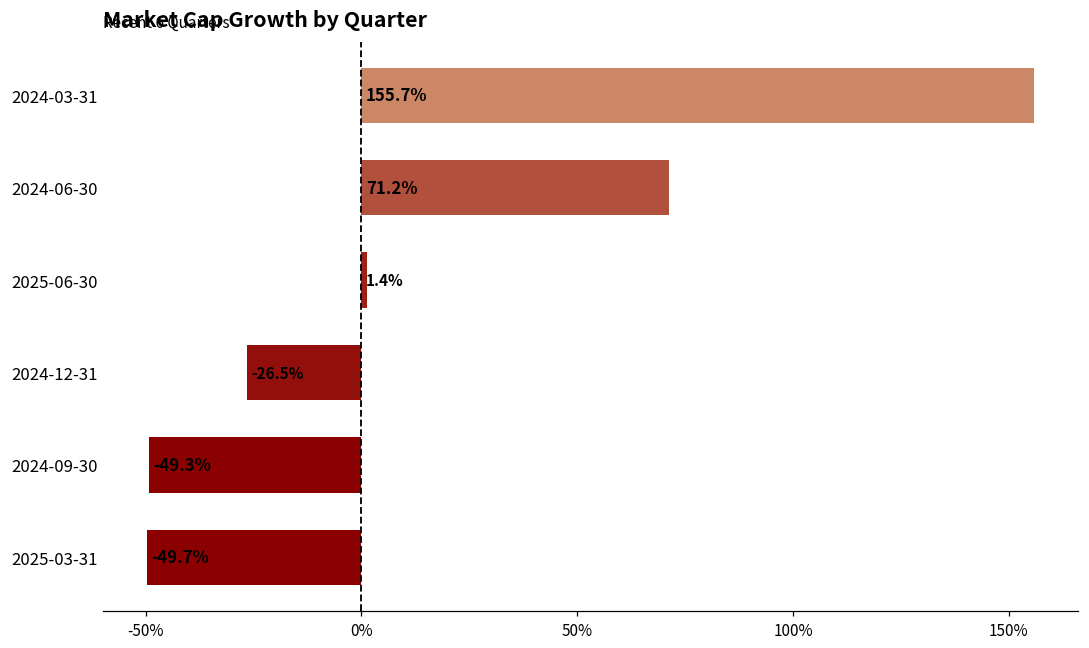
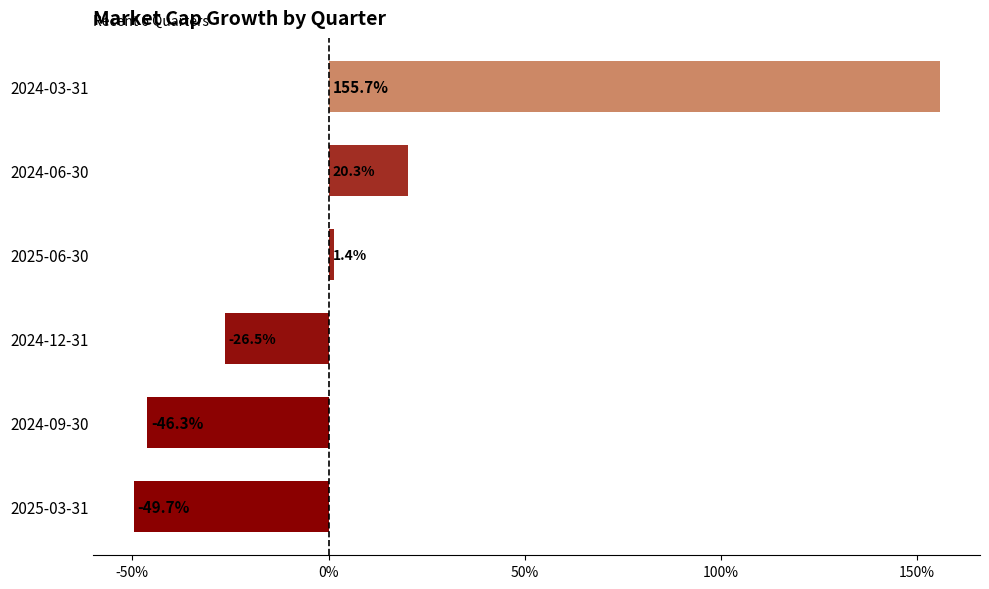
  {
    "2024-03-31": "155.7%",
-   "2024-06-30": "71.2%",
+   "2024-06-30": "20.3%",
    "2025-06-30": "1.4%",
    "2024-12-31": "-26.5%",
-   "2024-09-30": "-49.3%",
+   "2024-09-30": "-46.3%",
    "2025-03-31": "-49.7%"
  }
